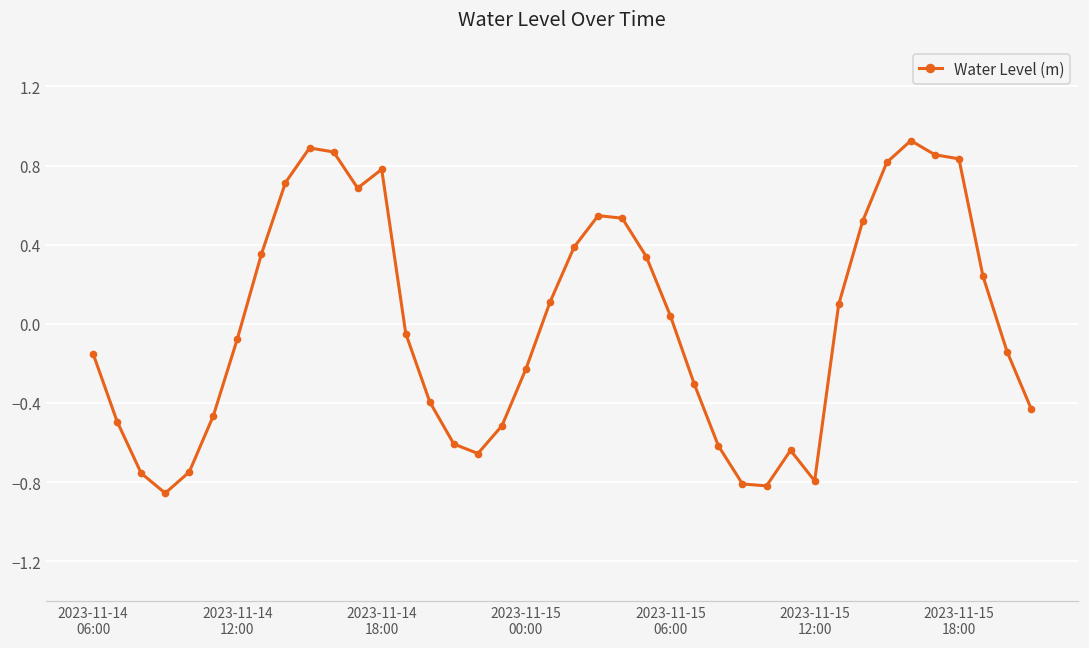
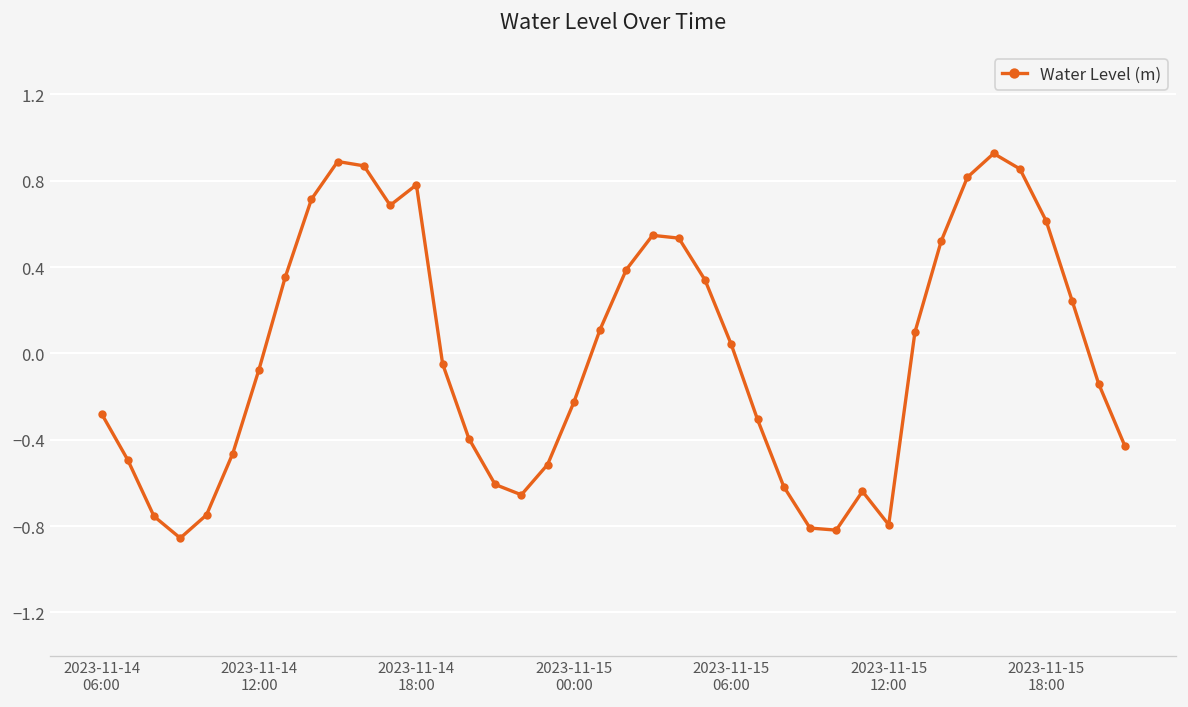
  {
-   "2023-11-14 06:00": -0.15,
+   "2023-11-14 06:00": -0.28,
    "2023-11-14 12:00": -0.08,
    "2023-11-14 18:00": 0.78,
    "2023-11-15 00:00": -0.23,
    "2023-11-15 06:00": 0.04,
    "2023-11-15 12:00": -0.79,
-   "2023-11-15 18:00": 0.83
+   "2023-11-15 18:00": 0.61
  }
